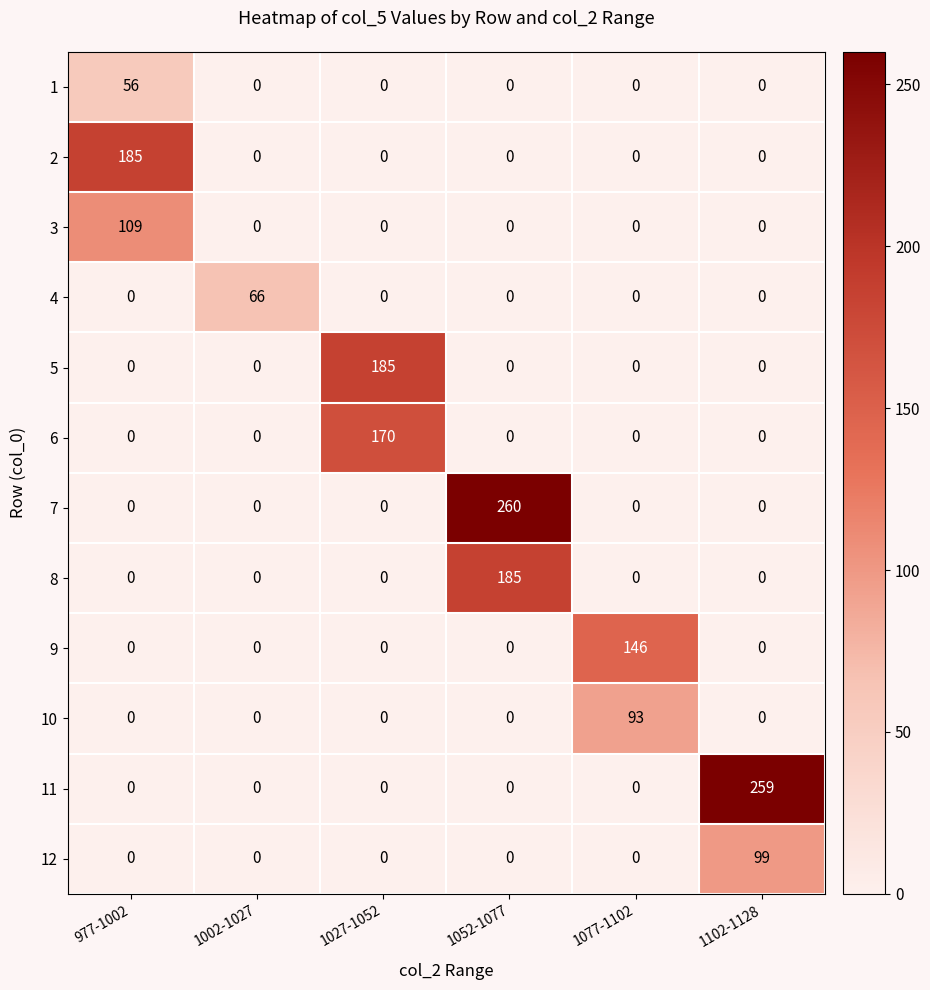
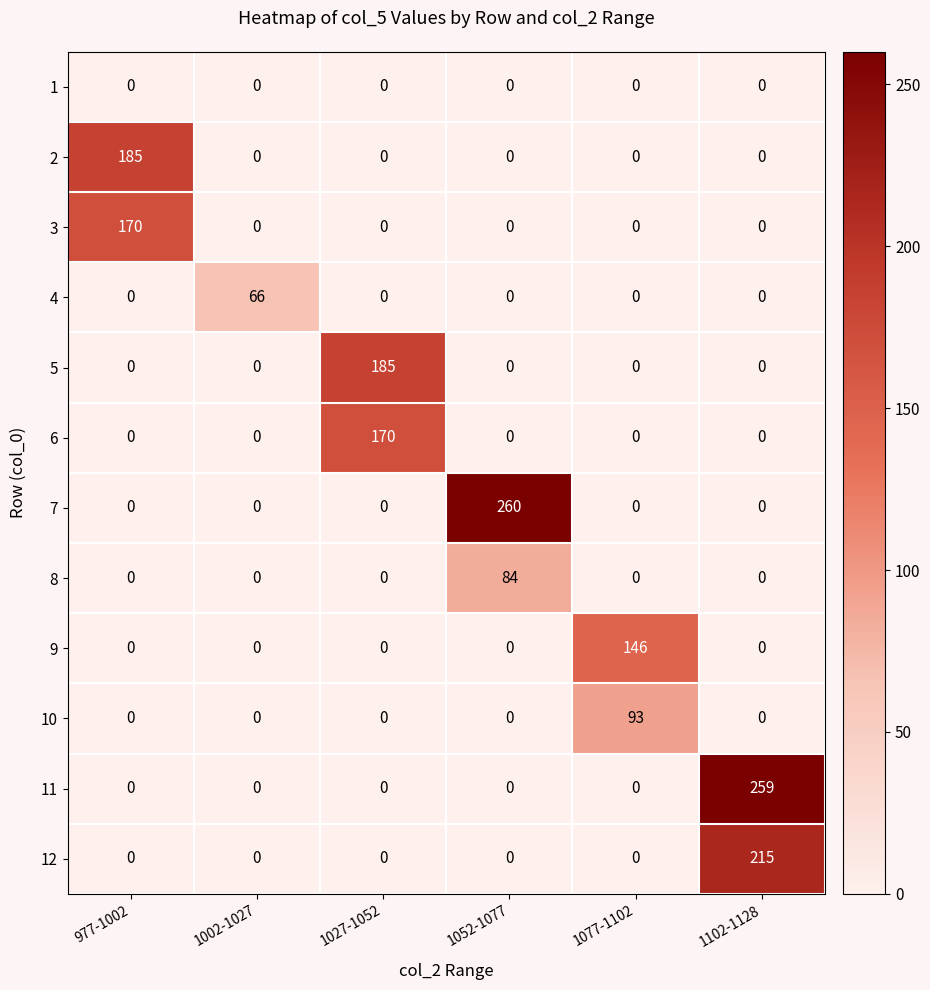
  {
    "1": {
-     "977-1002": 56,
+     "977-1002": 0,
      "1002-1027": 0,
      "1027-1052": 0,
      "1052-1077": 0,
      "1077-1102": 0,
      "1102-1128": 0
    },
    "2": {
      "977-1002": 185,
      "1002-1027": 0,
      "1027-1052": 0,
      "1052-1077": 0,
      "1077-1102": 0,
      "1102-1128": 0
    },
    "3": {
-     "977-1002": 109,
+     "977-1002": 170,
      "1002-1027": 0,
      "1027-1052": 0,
      "1052-1077": 0,
      "1077-1102": 0,
      "1102-1128": 0
    },
    "4": {
      "977-1002": 0,
      "1002-1027": 66,
      "1027-1052": 0,
      "1052-1077": 0,
      "1077-1102": 0,
      "1102-1128": 0
    },
    "5": {
      "977-1002": 0,
      "1002-1027": 0,
      "1027-1052": 185,
      "1052-1077": 0,
      "1077-1102": 0,
      "1102-1128": 0
    },
    "6": {
      "977-1002": 0,
      "1002-1027": 0,
      "1027-1052": 170,
      "1052-1077": 0,
      "1077-1102": 0,
      "1102-1128": 0
    },
    "7": {
      "977-1002": 0,
      "1002-1027": 0,
      "1027-1052": 0,
      "1052-1077": 260,
      "1077-1102": 0,
      "1102-1128": 0
    },
    "8": {
      "977-1002": 0,
      "1002-1027": 0,
      "1027-1052": 0,
-     "1052-1077": 185,
+     "1052-1077": 84,
      "1077-1102": 0,
      "1102-1128": 0
    },
    "9": {
      "977-1002": 0,
      "1002-1027": 0,
      "1027-1052": 0,
      "1052-1077": 0,
      "1077-1102": 146,
      "1102-1128": 0
    },
    "10": {
      "977-1002": 0,
      "1002-1027": 0,
      "1027-1052": 0,
      "1052-1077": 0,
      "1077-1102": 93,
      "1102-1128": 0
    },
    "11": {
      "977-1002": 0,
      "1002-1027": 0,
      "1027-1052": 0,
      "1052-1077": 0,
      "1077-1102": 0,
      "1102-1128": 259
    },
    "12": {
      "977-1002": 0,
      "1002-1027": 0,
      "1027-1052": 0,
      "1052-1077": 0,
      "1077-1102": 0,
-     "1102-1128": 99
+     "1102-1128": 215
    }
  }
